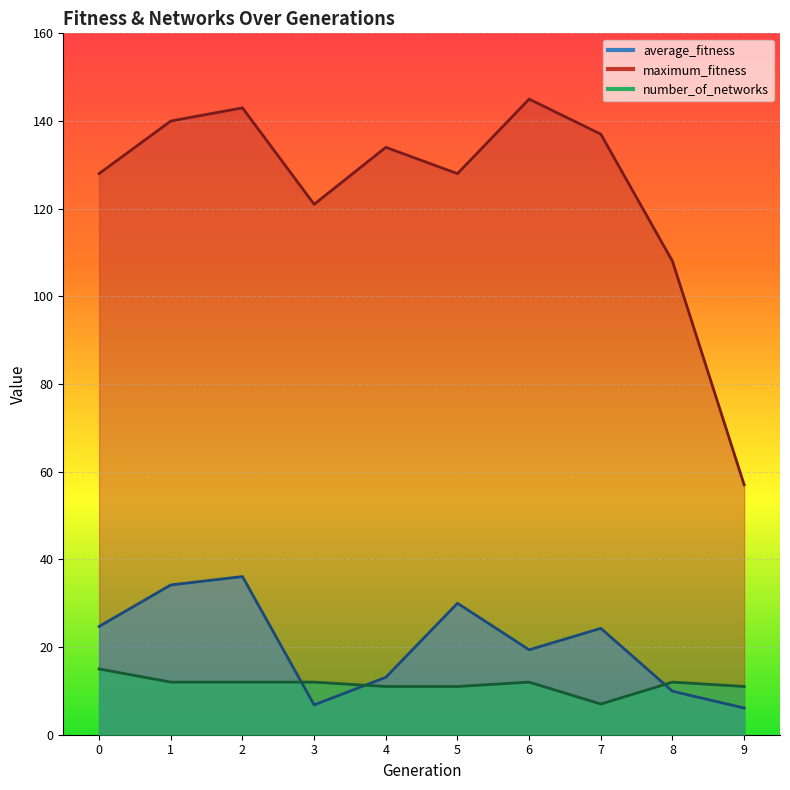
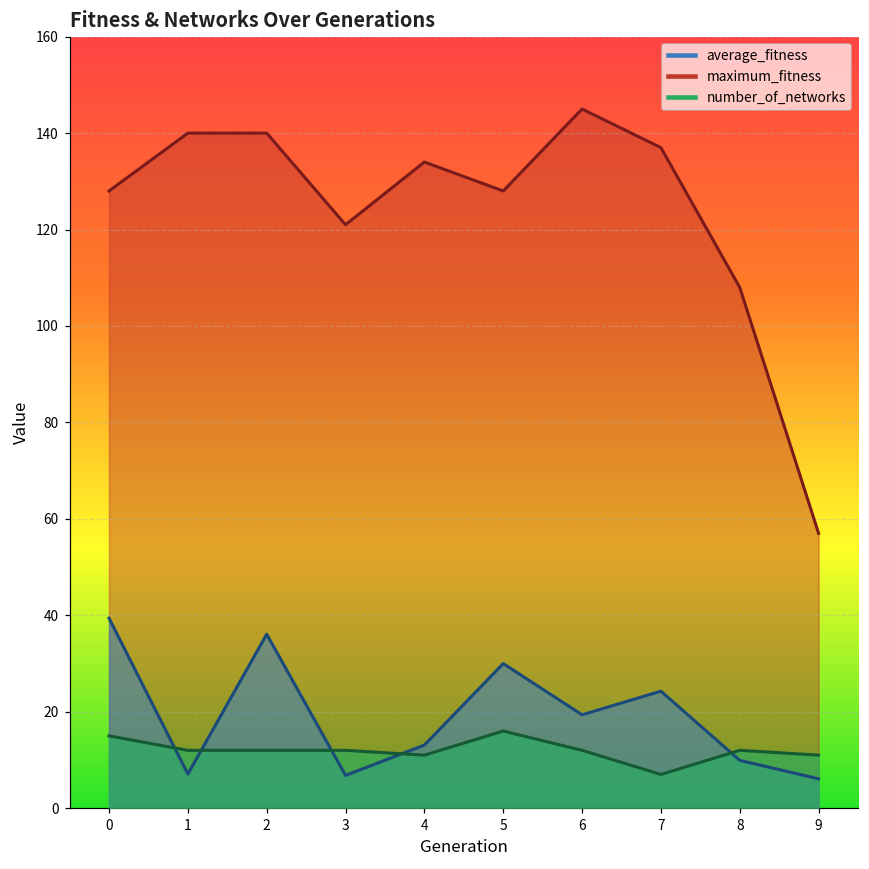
  {
    "average_fitness": {
-     "0": 25,
-     "1": 34,
+     "0": 39,
+     "1": 7,
      "2": 36,
      "3": 7,
      "4": 13,
      "5": 30,
      "6": 19,
      "7": 24,
      "8": 10,
      "9": 6
    },
    "maximum_fitness": {
      "0": 128,
      "1": 140,
-     "2": 143,
+     "2": 140,
      "3": 121,
      "4": 134,
      "5": 128,
      "6": 145,
      "7": 137,
      "8": 108,
      "9": 57
    },
    "number_of_networks": {
      "0": 15,
      "1": 12,
      "2": 12,
      "3": 12,
      "4": 11,
-     "5": 11,
+     "5": 16,
      "6": 12,
      "7": 7,
      "8": 12,
      "9": 11
    }
  }
